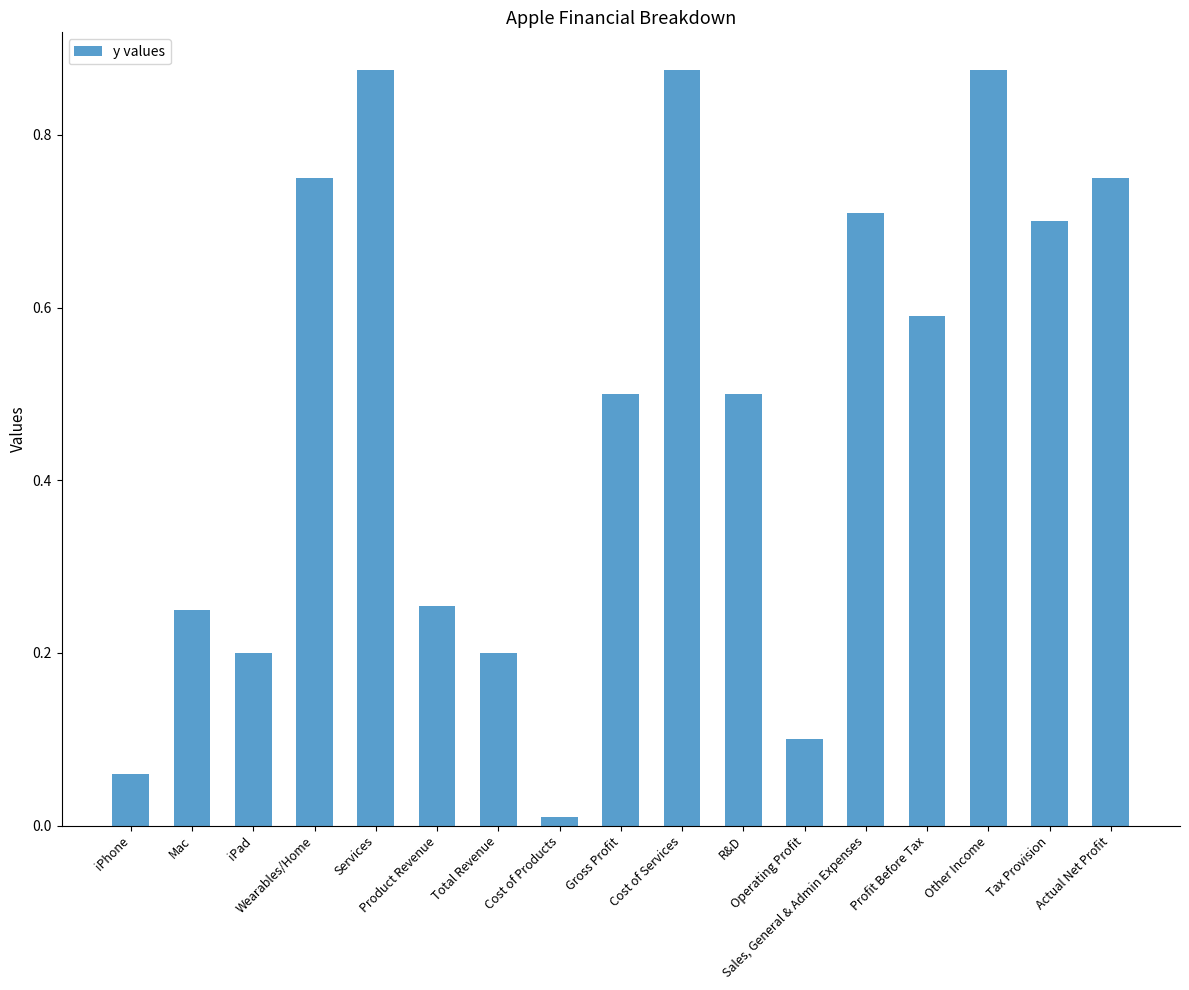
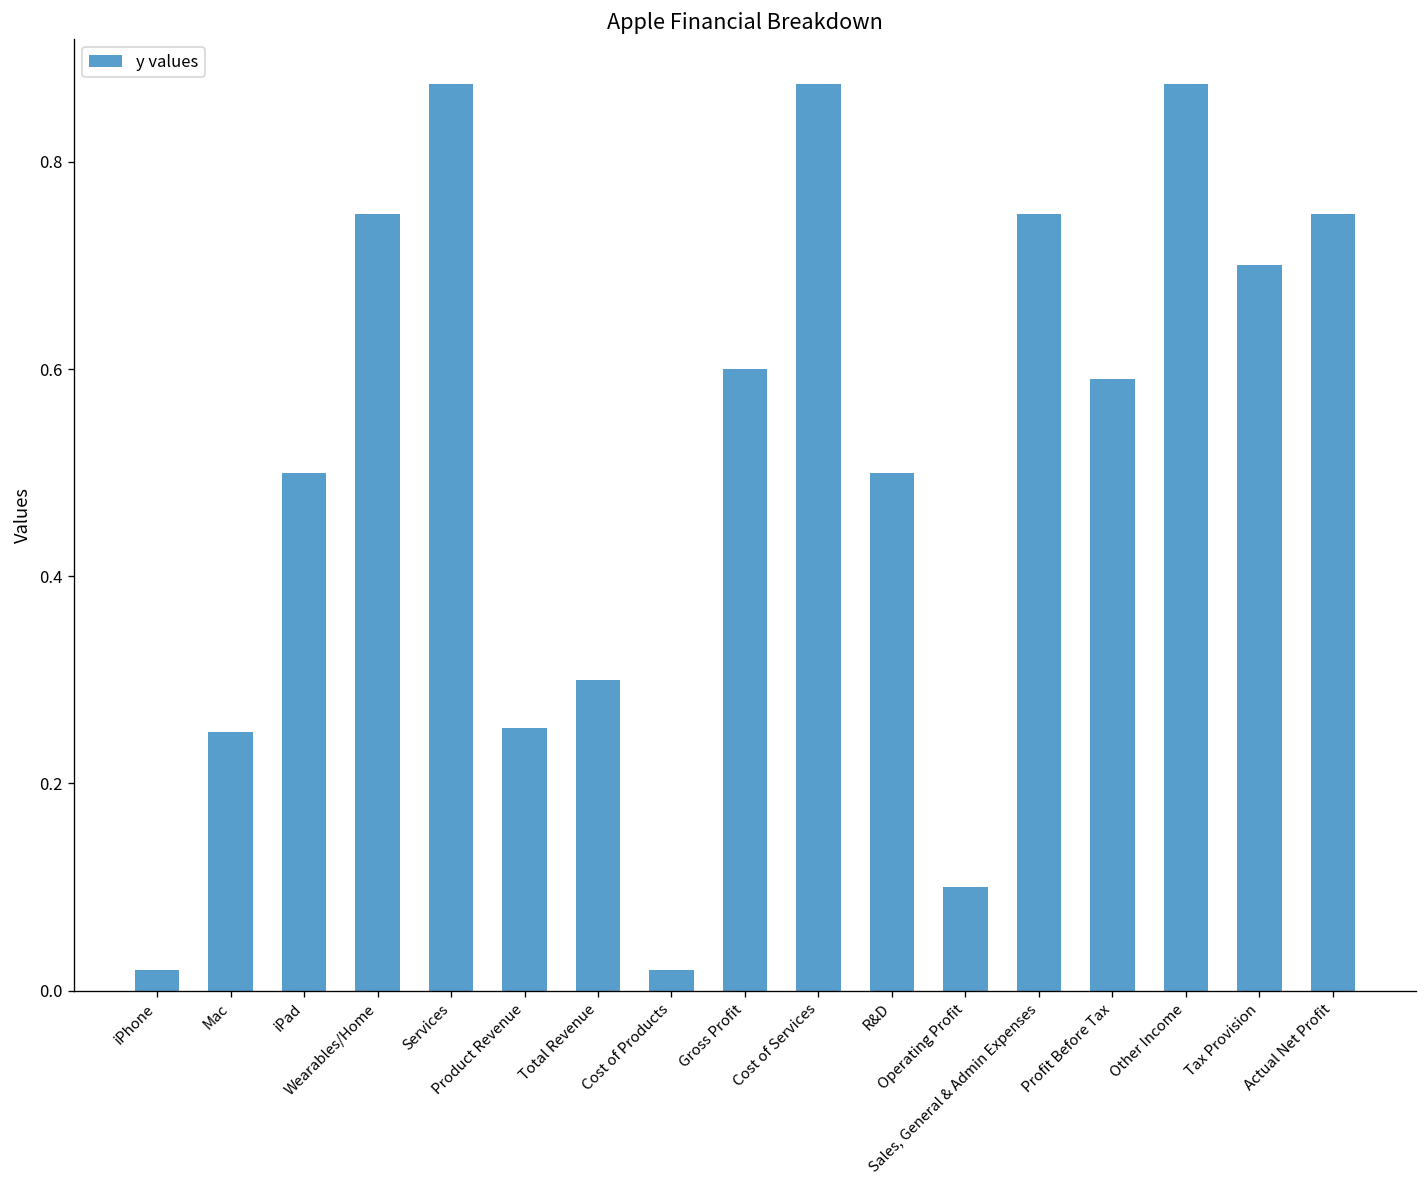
  {
-   "iPhone": 0.06,
+   "iPhone": 0.02,
    "Mac": 0.25,
-   "iPad": 0.2,
+   "iPad": 0.5,
    "Wearables/Home": 0.75,
    "Services": 0.88,
    "Product Revenue": 0.25,
-   "Total Revenue": 0.2,
-   "Cost of Products": 0.01,
-   "Gross Profit": 0.5,
+   "Total Revenue": 0.3,
+   "Cost of Products": 0.02,
+   "Gross Profit": 0.6,
    "Cost of Services": 0.88,
    "R&D": 0.50,
    "Operating Profit": 0.10,
-   "Sales, General & Admin Expenses": 0.71,
+   "Sales, General & Admin Expenses": 0.75,
    "Profit Before Tax": 0.59,
    "Other Income": 0.88,
    "Tax Provision": 0.70,
    "Actual Net Profit": 0.75
  }
